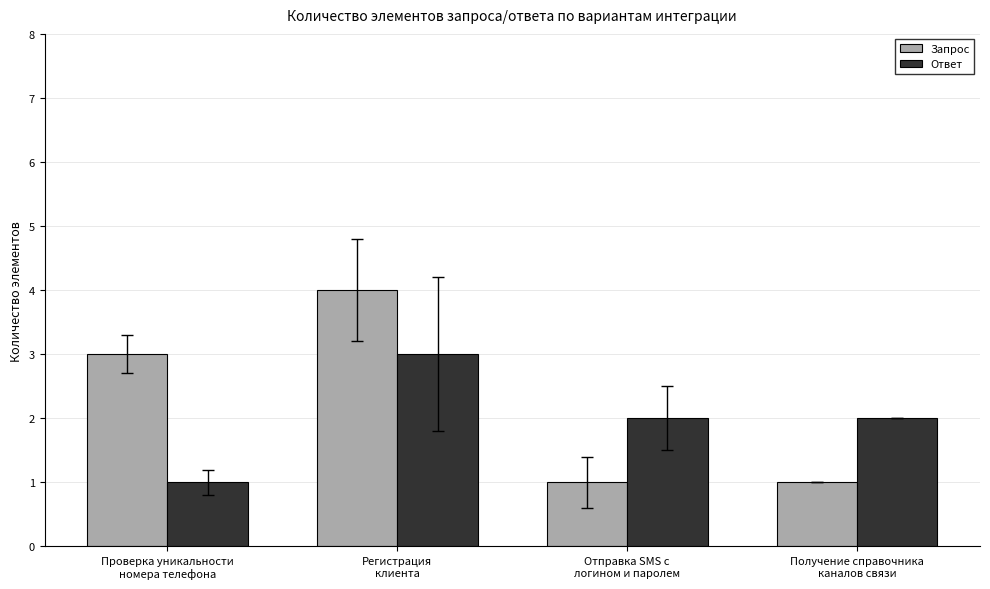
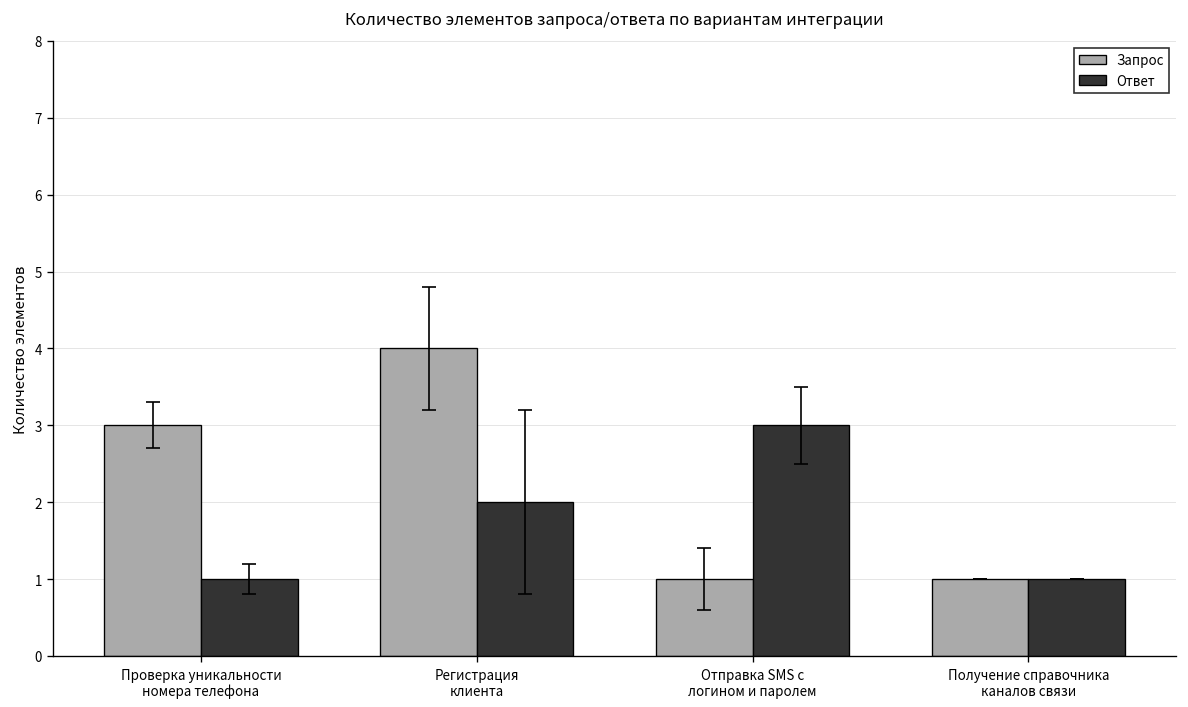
  {
    "Запрос": {
      "Проверка уникальности номера телефона": 3,
      "Регистрация клиента": 4,
      "Отправка SMS с логином и паролем": 1,
      "Получение справочника каналов связи": 1
    },
    "Ответ": {
      "Проверка уникальности номера телефона": 1,
-     "Регистрация клиента": 3,
-     "Отправка SMS с логином и паролем": 2,
-     "Получение справочника каналов связи": 2
+     "Регистрация клиента": 2,
+     "Отправка SMS с логином и паролем": 3,
+     "Получение справочника каналов связи": 1
    }
  }
